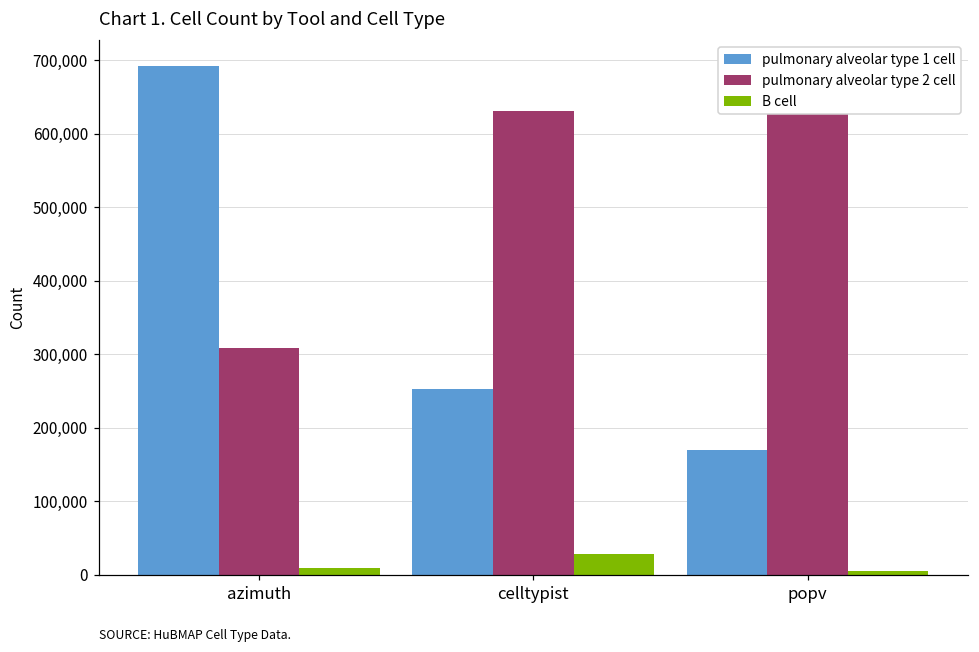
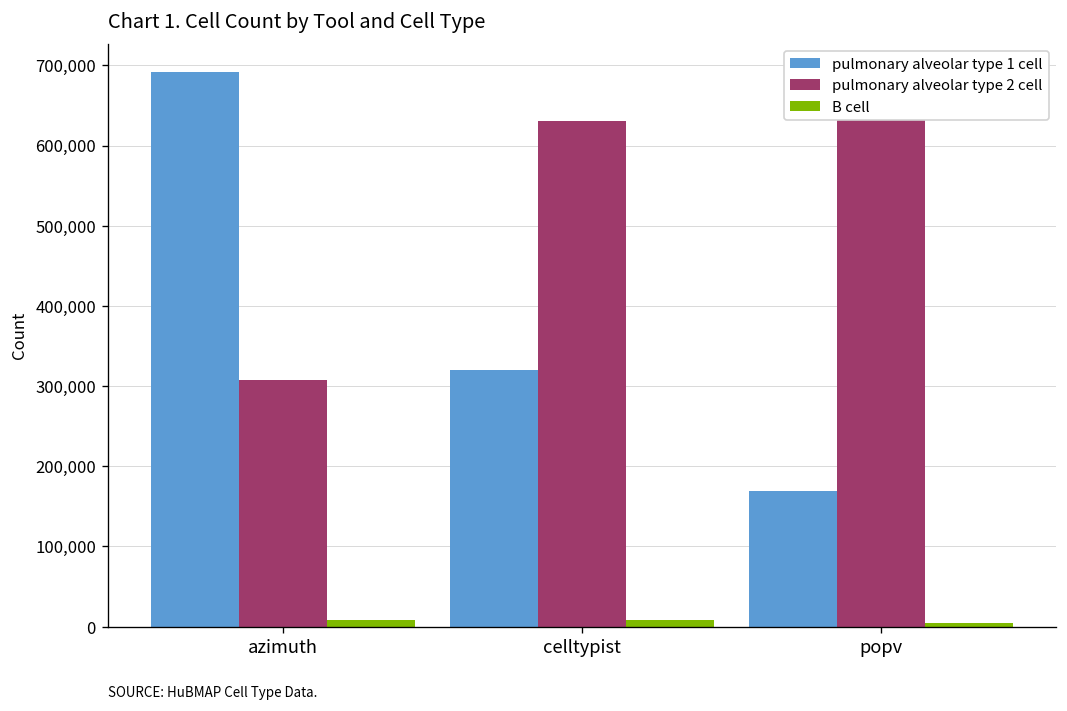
  {
    "pulmonary alveolar type 1 cell": {
      "azimuth": "690,000",
-     "celltypist": "250,000",
+     "celltypist": "320,000",
      "popv": "170,000"
    },
    "pulmonary alveolar type 2 cell": {
      "azimuth": "310,000",
      "celltypist": "630,000"
    },
    "B cell": {
      "azimuth": "10,000",
-     "celltypist": "30,000",
+     "celltypist": "10,000",
      "popv": "0"
    }
  }
